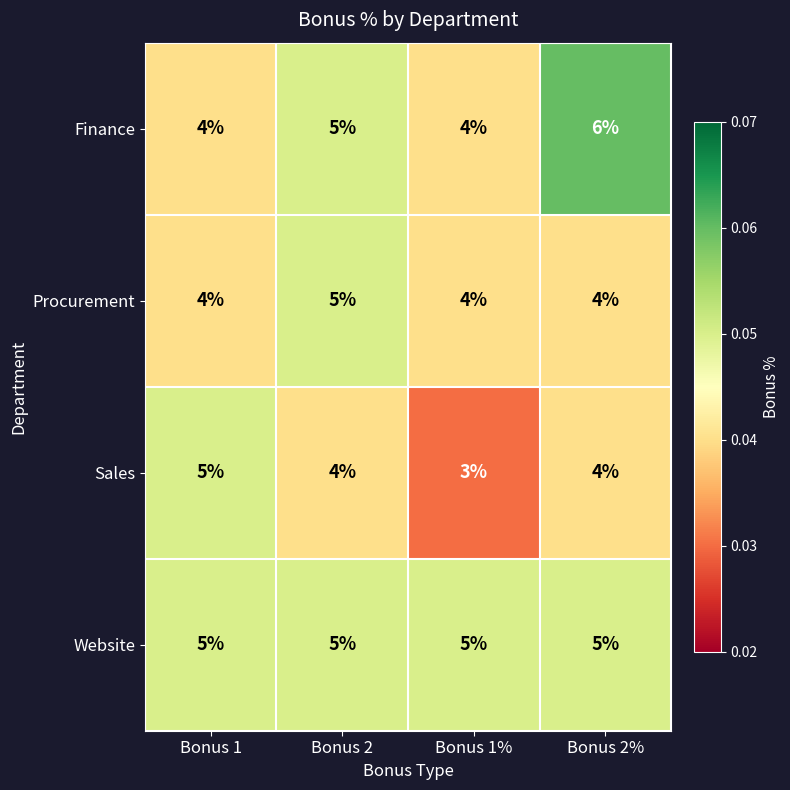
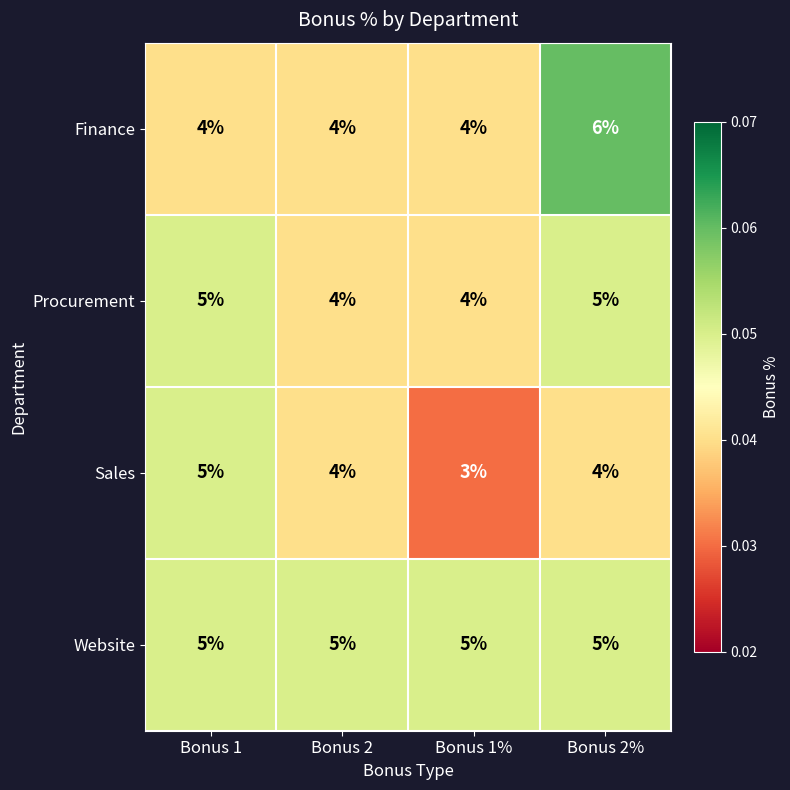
  {
    "Finance": {
      "Bonus 1": "4%",
-     "Bonus 2": "5%",
+     "Bonus 2": "4%",
      "Bonus 1%": "4%",
      "Bonus 2%": "6%"
    },
    "Procurement": {
-     "Bonus 1": "4%",
-     "Bonus 2": "5%",
+     "Bonus 1": "5%",
+     "Bonus 2": "4%",
      "Bonus 1%": "4%",
-     "Bonus 2%": "4%"
+     "Bonus 2%": "5%"
    },
    "Sales": {
      "Bonus 1": "5%",
      "Bonus 2": "4%",
      "Bonus 1%": "3%",
      "Bonus 2%": "4%"
    },
    "Website": {
      "Bonus 1": "5%",
      "Bonus 2": "5%",
      "Bonus 1%": "5%",
      "Bonus 2%": "5%"
    }
  }
